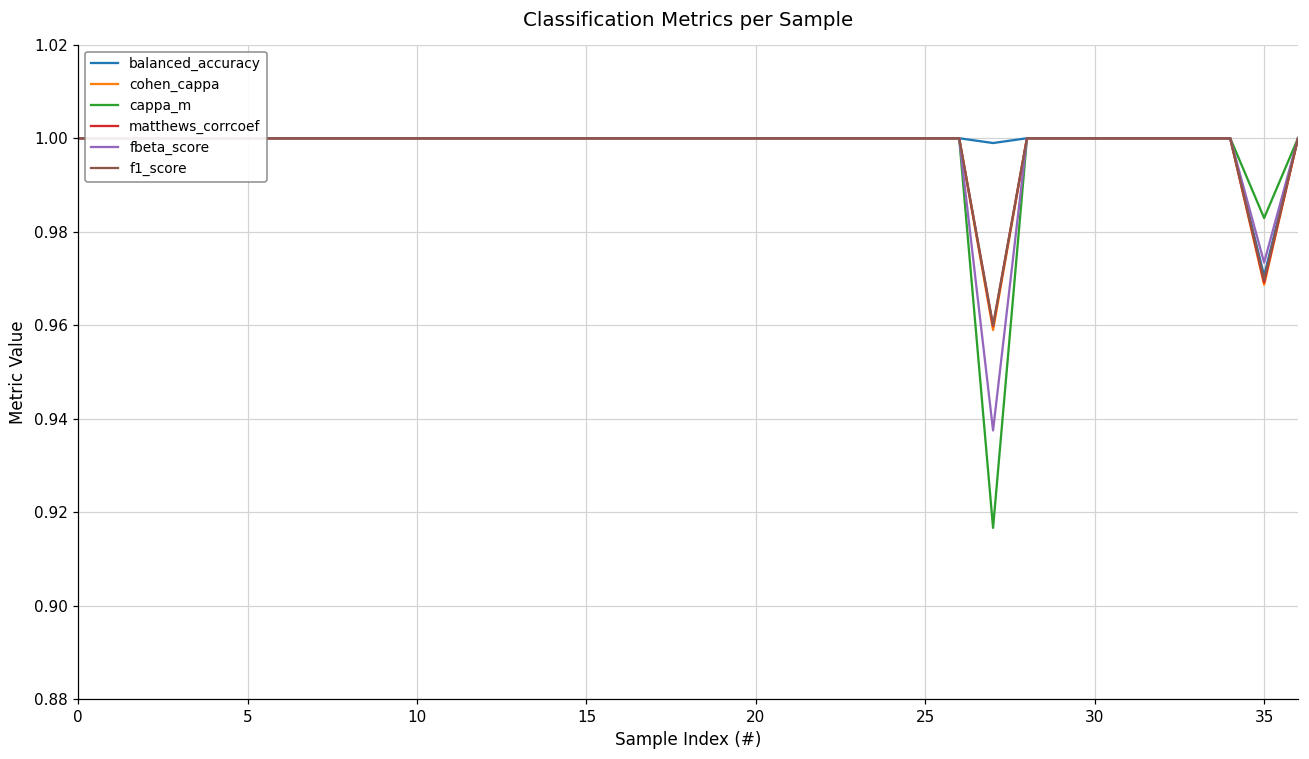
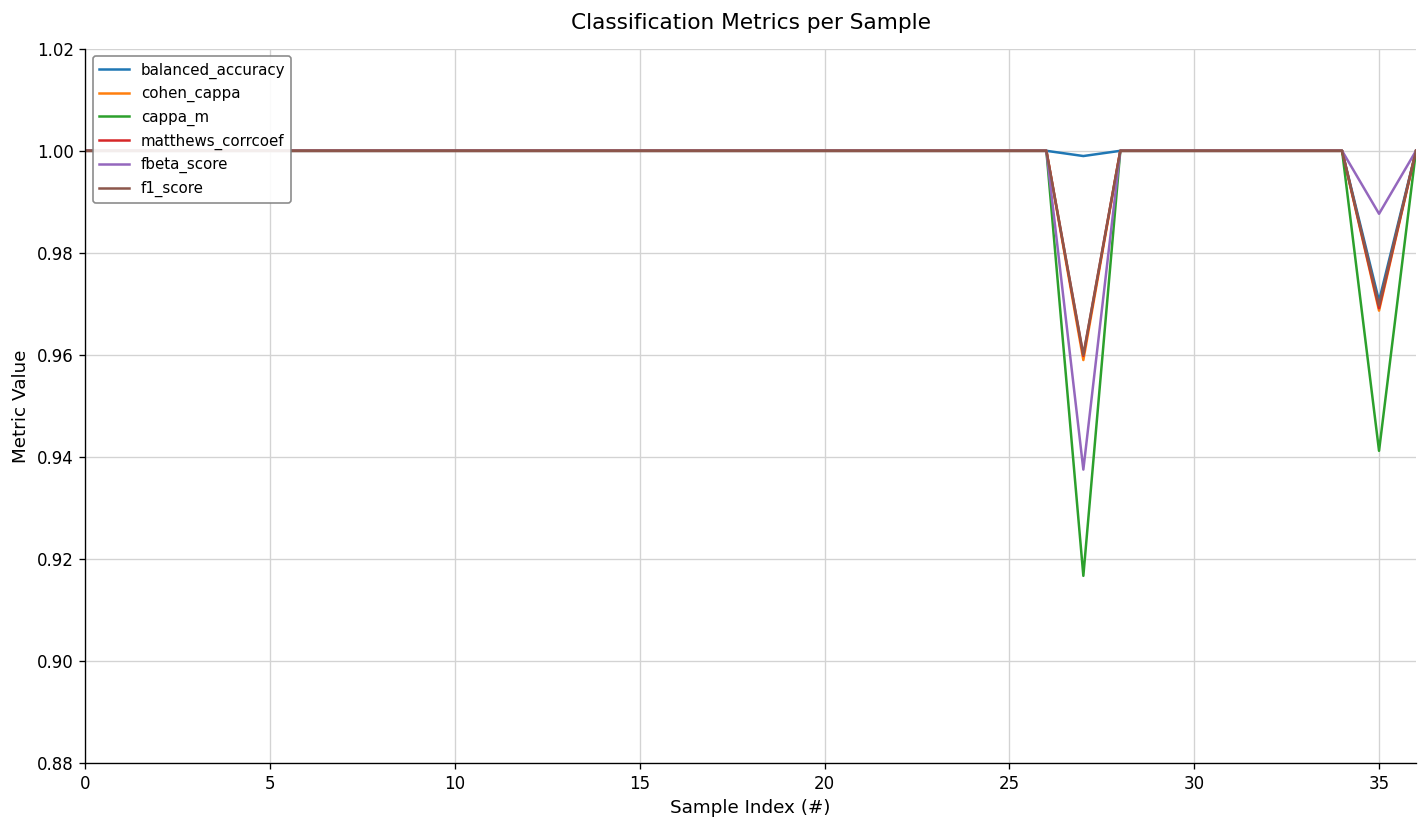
  {
    "balanced_accuracy": {
      "35": 0.971
    },
    "cappa_m": {
-     "35": 0.983
+     "35": 0.941
    },
    "fbeta_score": {
-     "35": 0.973
+     "35": 0.988
    }
  }
